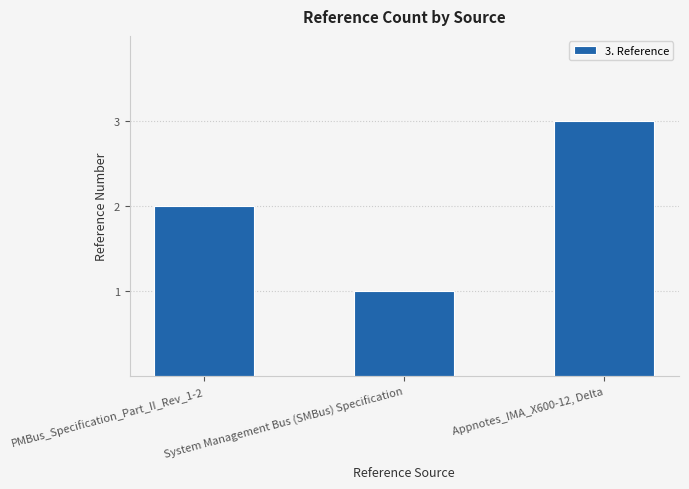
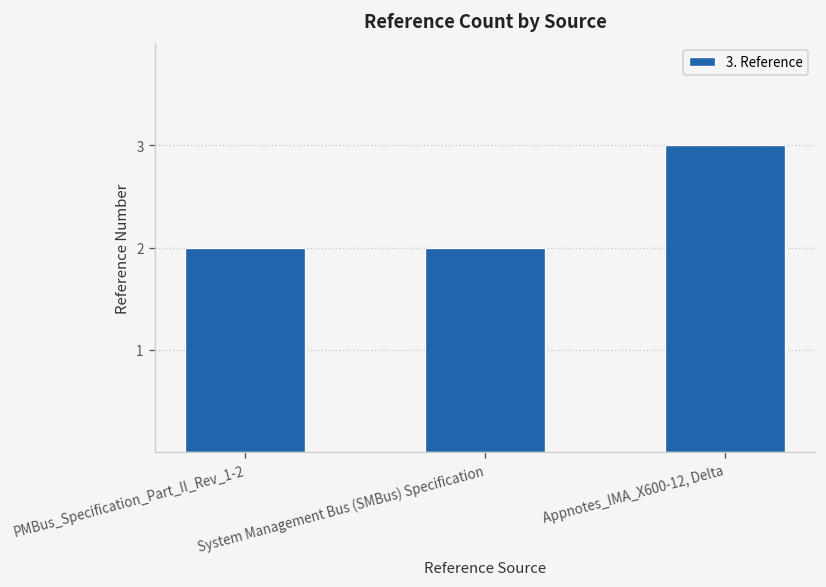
  {
    "PMBus_Specification_Part_II_Rev_1-2": 2,
-   "System Management Bus (SMBus) Specification": 1,
+   "System Management Bus (SMBus) Specification": 2,
    "Appnotes_IMA_X600-12, Delta": 3
  }
